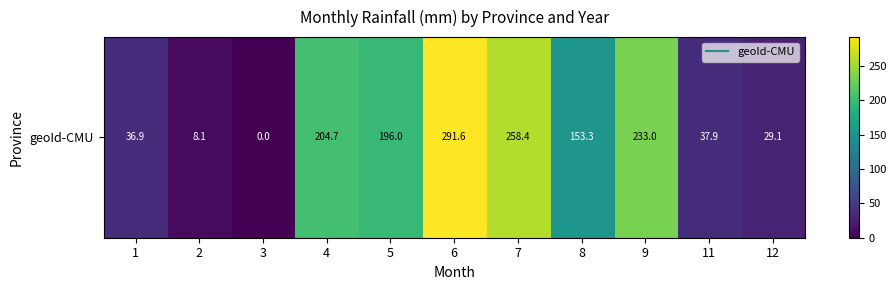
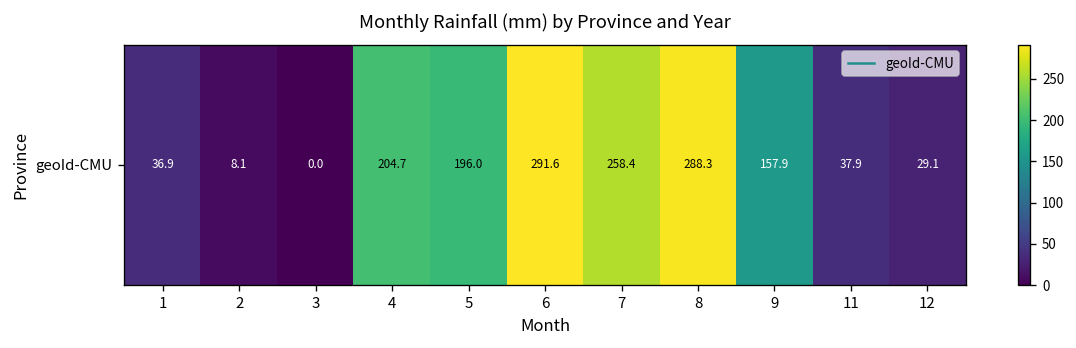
  {
    "geoId-CMU": {
      "1": 36.9,
      "2": 8.1,
      "3": 0.0,
      "4": 204.7,
      "5": 196.0,
      "6": 291.6,
      "7": 258.4,
-     "8": 153.3,
-     "9": 233.0,
+     "8": 288.3,
+     "9": 157.9,
      "11": 37.9,
      "12": 29.1
    }
  }
